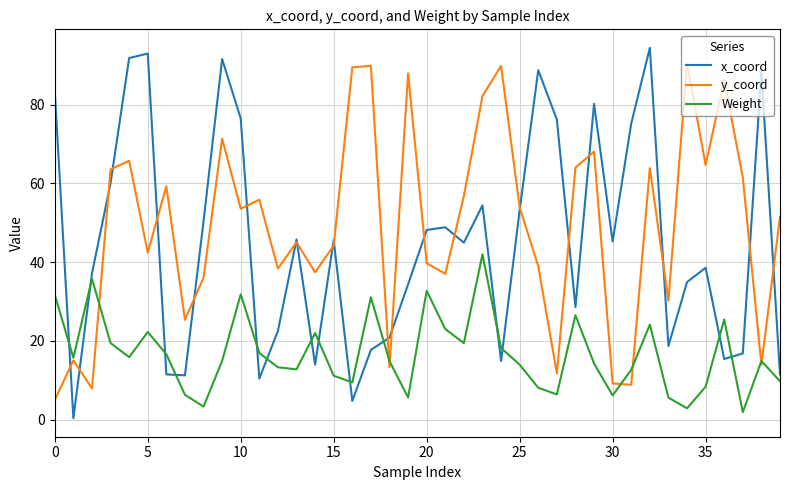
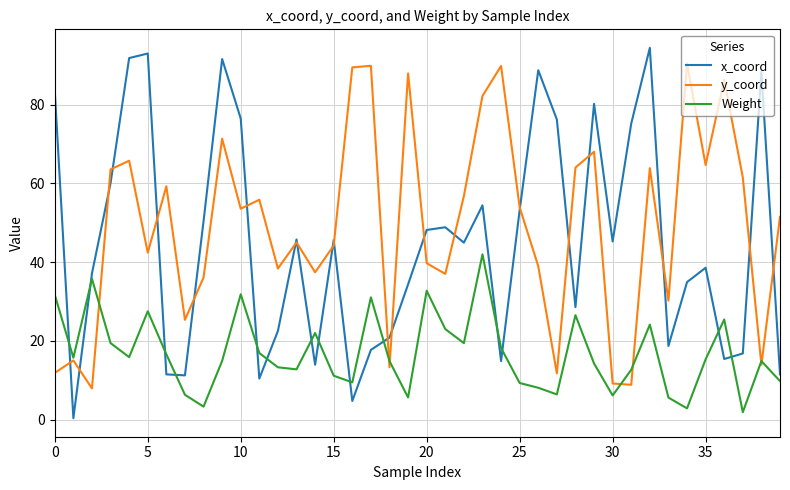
  {
    "x_coord": {
      "0": 83,
      "5": 93,
      "10": 77,
      "15": 46,
      "20": 48,
      "25": 53,
      "30": 45,
      "35": 39
    },
    "y_coord": {
-     "0": 5,
+     "0": 12,
      "5": 42,
      "10": 54,
      "15": 44,
      "20": 40,
      "25": 54,
      "30": 9,
      "35": 65
    },
    "Weight": {
      "0": 32,
-     "5": 22,
+     "5": 28,
      "10": 32,
      "15": 11,
      "20": 33,
-     "25": 14,
+     "25": 9,
      "30": 6,
-     "35": 8
+     "35": 15
    }
  }
